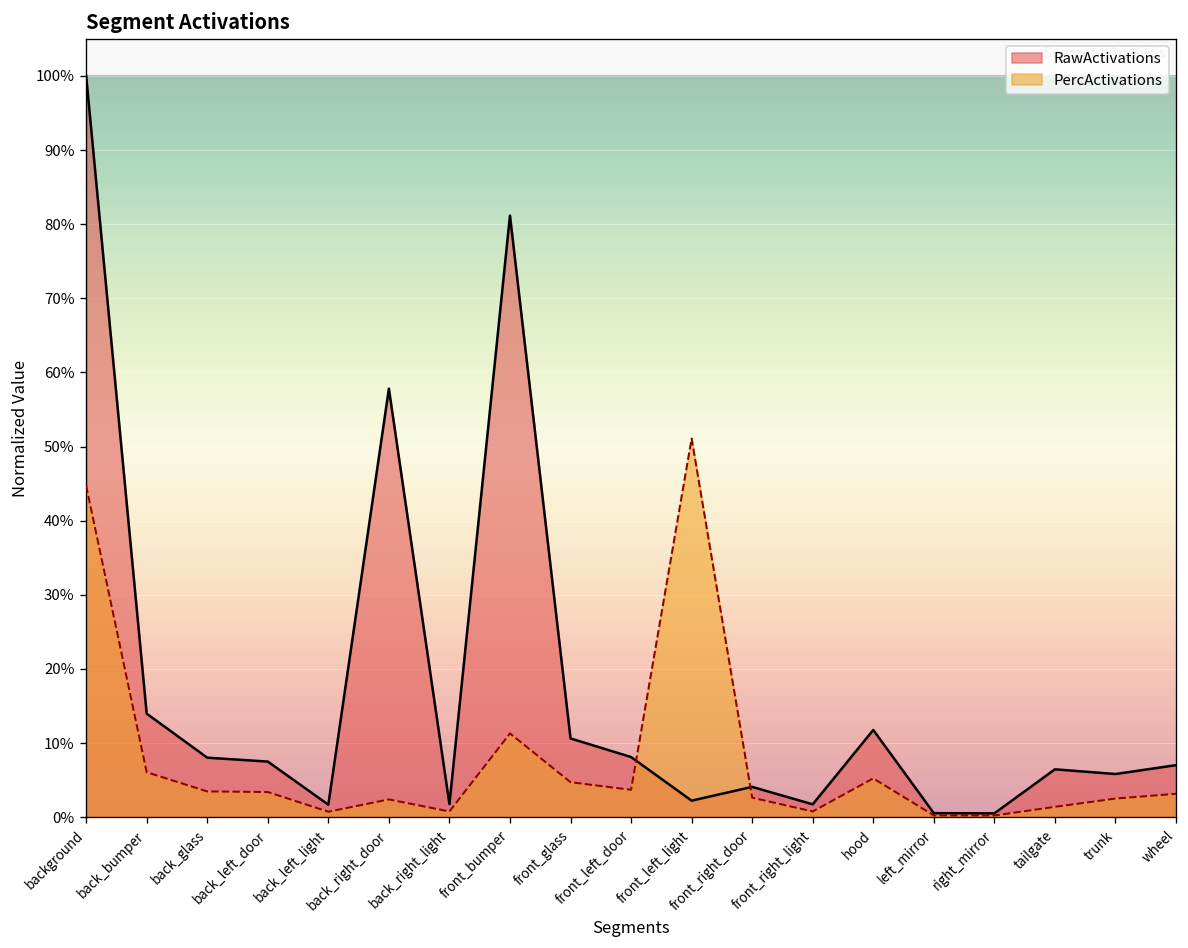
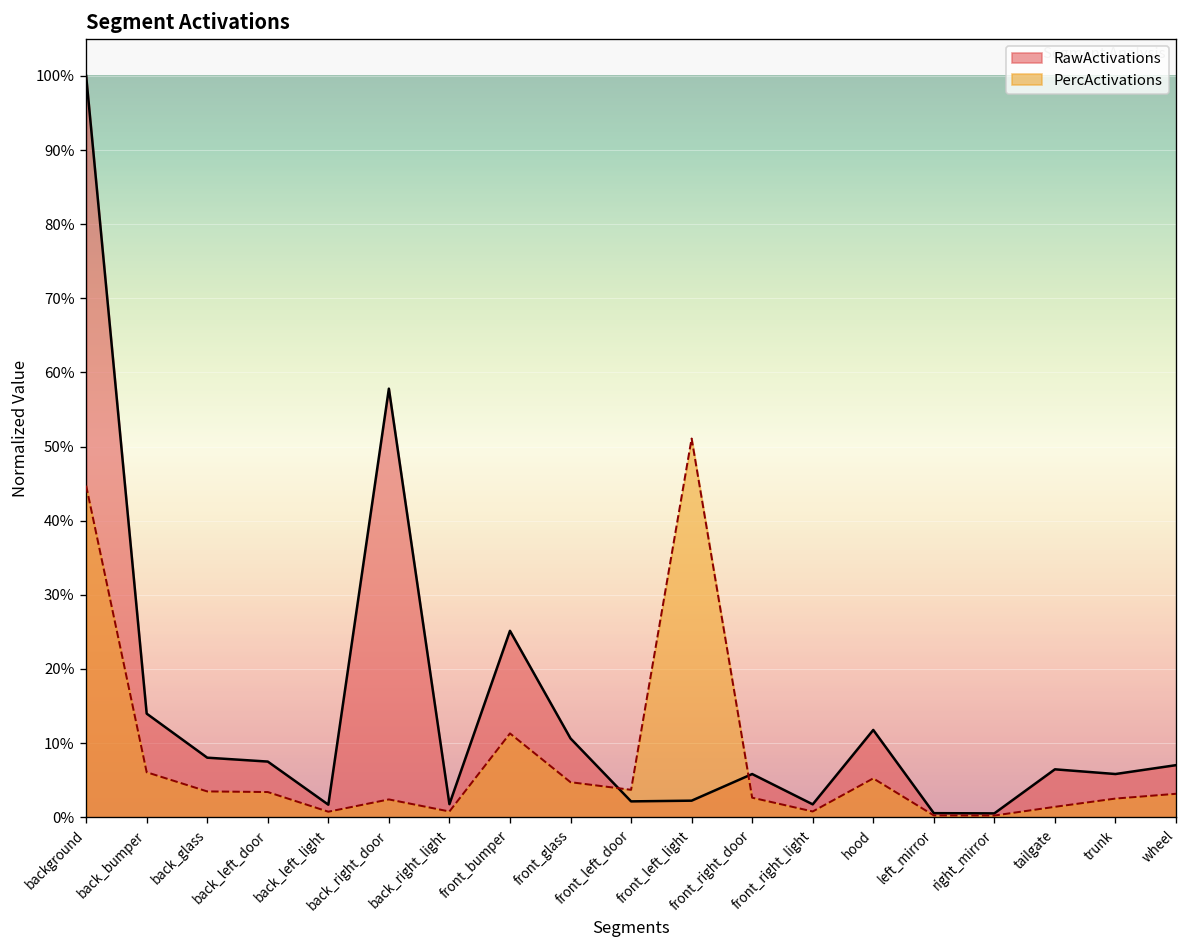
  {
    "RawActivations": {
      "background": "100%",
      "back_bumper": "14%",
      "back_glass": "8%",
      "back_left_door": "8%",
      "back_left_light": "2%",
      "back_right_door": "58%",
      "back_right_light": "2%",
-     "front_bumper": "81%",
+     "front_bumper": "25%",
      "front_glass": "11%",
-     "front_left_door": "8%",
+     "front_left_door": "2%",
      "front_left_light": "2%",
-     "front_right_door": "4%",
+     "front_right_door": "6%",
      "front_right_light": "2%",
      "hood": "12%",
      "tailgate": "6%",
      "trunk": "6%",
      "wheel": "7%"
    },
    "PercActivations": {
      "background": "45%",
      "back_bumper": "6%",
      "back_glass": "3%",
      "back_left_door": "3%",
      "back_left_light": "1%",
      "back_right_door": "2%",
      "back_right_light": "1%",
      "front_bumper": "11%",
      "front_glass": "5%",
      "front_left_door": "4%",
      "front_left_light": "51%",
      "front_right_door": "3%",
      "front_right_light": "1%",
      "hood": "5%",
      "tailgate": "1%",
      "trunk": "3%",
      "wheel": "3%"
    }
  }
